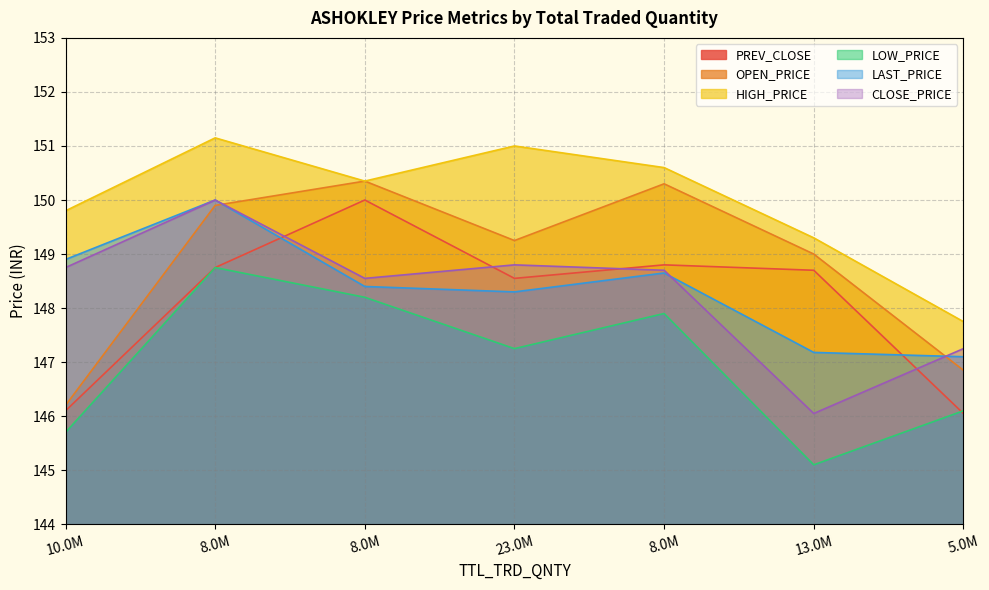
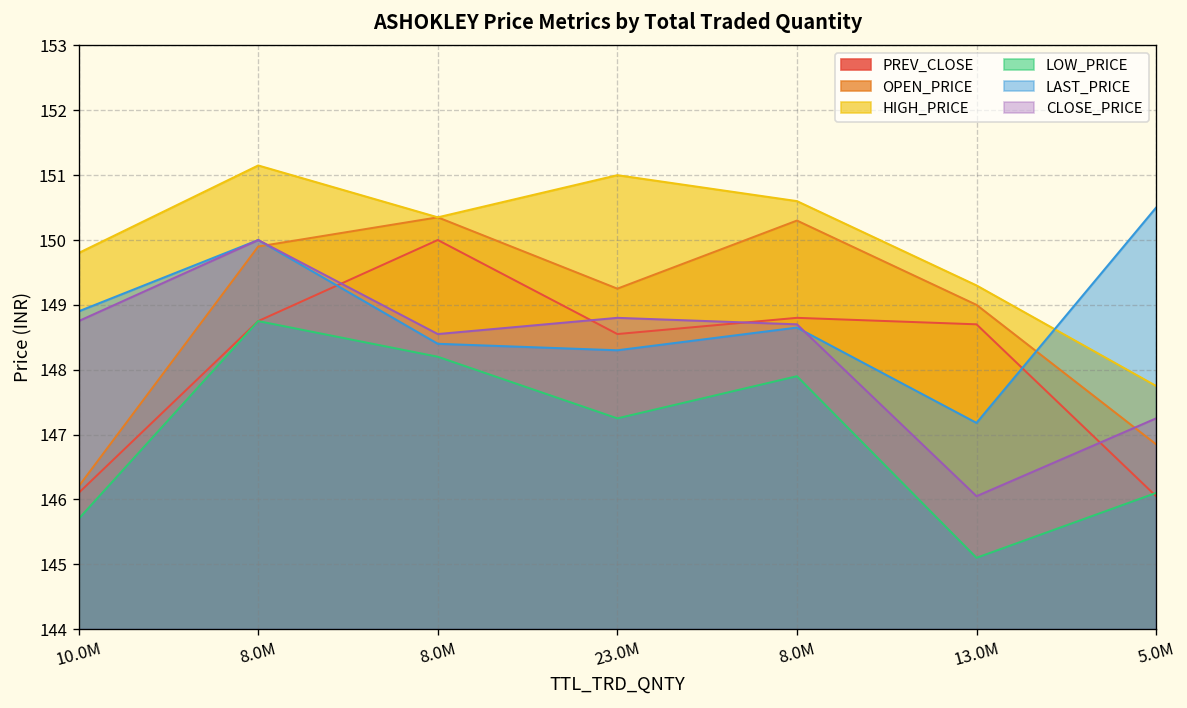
  {
    "HIGH_PRICE": {
      "10.0M": 149.8,
      "23.0M": 151.0,
      "13.0M": 149.3,
      "5.0M": 147.8
    },
    "LOW_PRICE": {
      "10.0M": 145.7,
      "23.0M": 147.3,
      "13.0M": 145.1,
      "5.0M": 146.1
    },
    "LAST_PRICE": {
      "10.0M": 148.9,
      "23.0M": 148.3,
      "13.0M": 147.2,
-     "5.0M": 147.1
+     "5.0M": 150.5
    },
    "CLOSE_PRICE": {
      "10.0M": 148.8,
      "23.0M": 148.8,
      "13.0M": 146.1,
      "5.0M": 147.3
    }
  }
